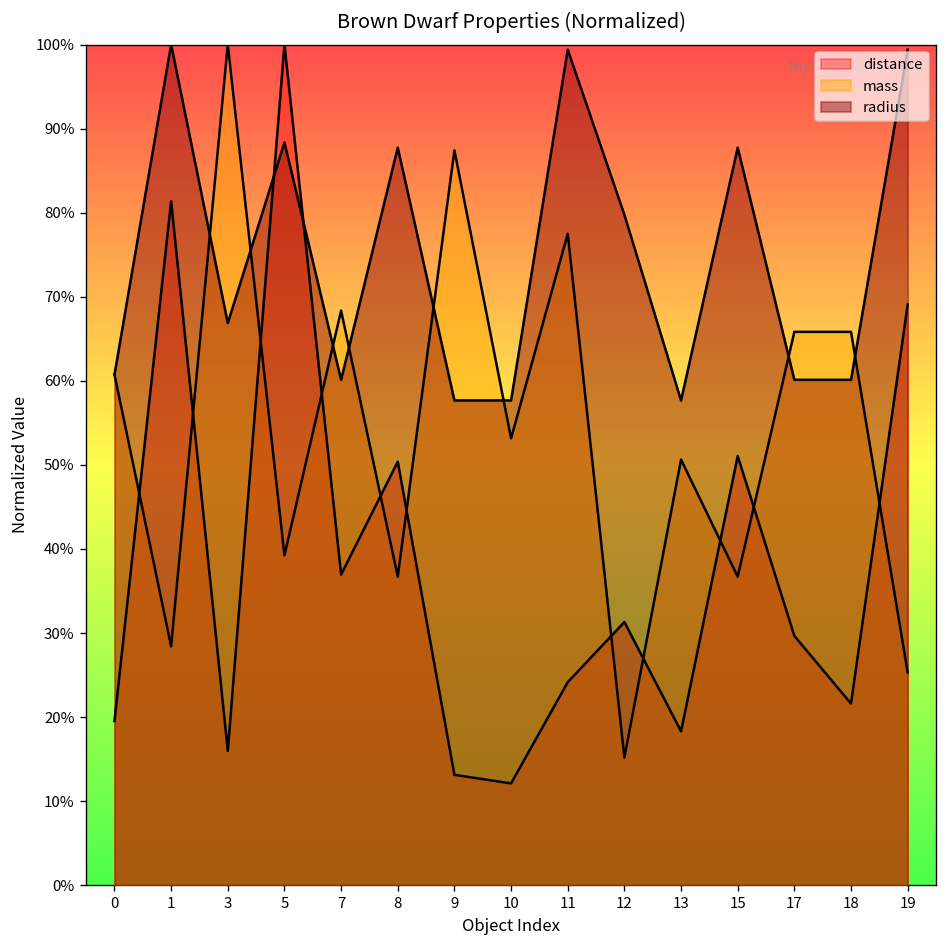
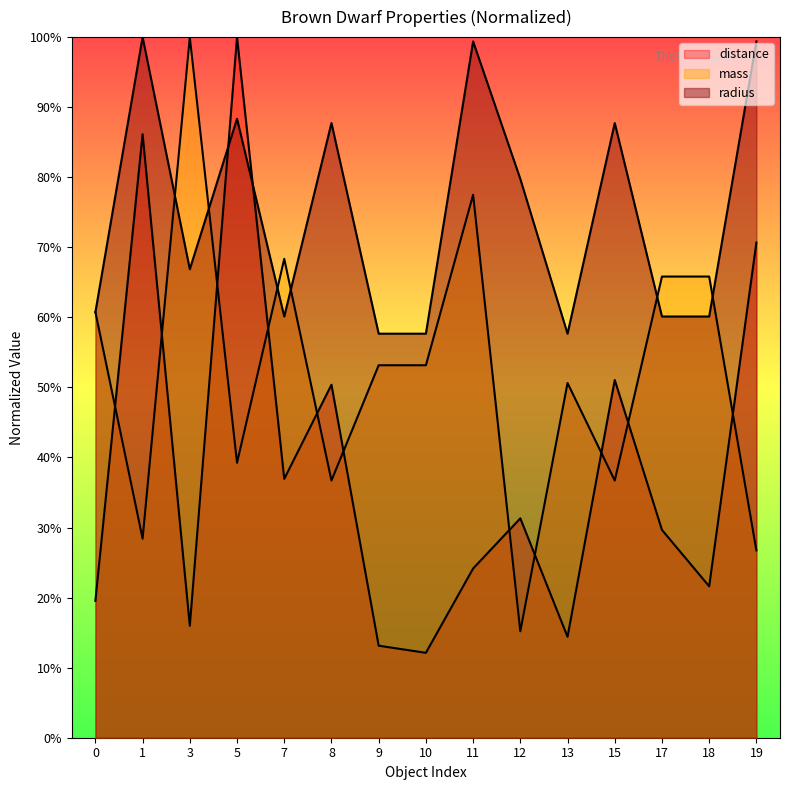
  {
    "distance": {
      "0": "20%",
-     "1": "81%",
+     "1": "86%",
      "3": "16%",
      "5": "100%",
      "7": "37%",
      "8": "50%",
      "9": "13%",
      "10": "12%",
      "11": "24%",
      "12": "31%",
-     "13": "18%",
+     "13": "14%",
      "15": "51%",
      "17": "30%",
      "18": "22%",
-     "19": "69%"
+     "19": "71%"
    },
    "mass": {
      "1": "28%",
      "3": "100%",
      "5": "39%",
      "7": "68%",
      "8": "37%",
-     "9": "87%",
+     "9": "53%",
      "10": "53%",
      "11": "77%",
      "12": "15%",
      "13": "51%",
      "15": "37%",
      "17": "66%",
      "18": "66%",
-     "19": "25%"
+     "19": "27%"
    },
    "radius": {
      "1": "100%",
      "3": "67%",
      "5": "88%",
      "7": "60%",
      "8": "88%",
      "9": "58%",
      "10": "58%",
      "11": "99%",
      "12": "80%",
      "13": "58%",
      "15": "88%",
      "17": "60%",
      "18": "60%",
      "19": "99%"
    }
  }
